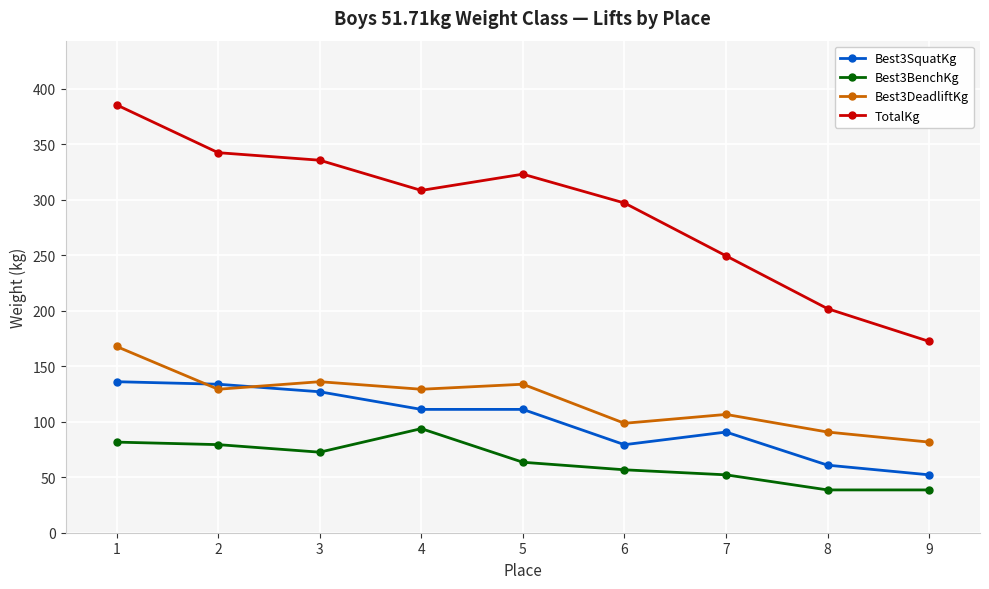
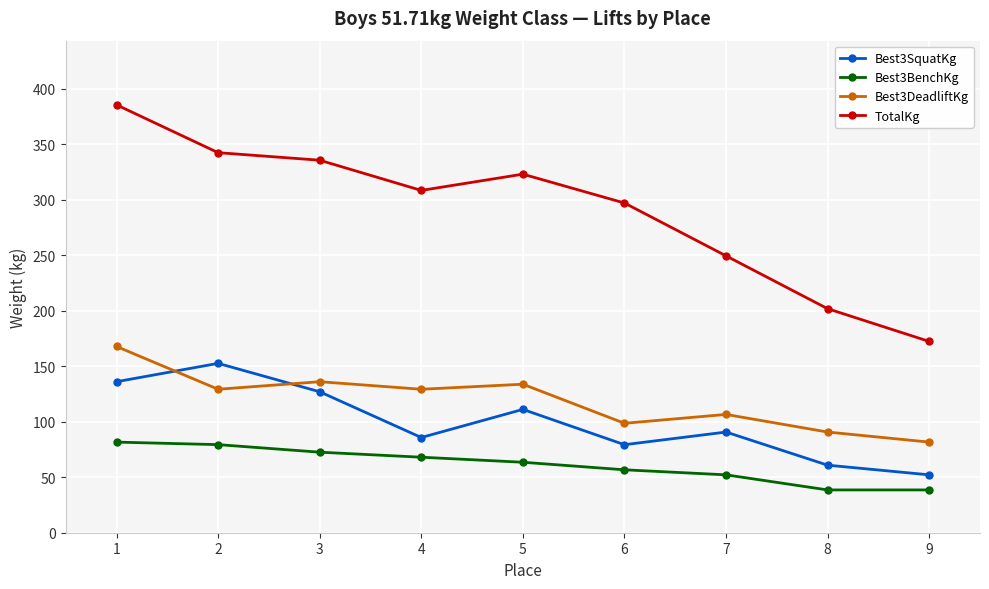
  {
    "Best3SquatKg": {
      "1": 136,
-     "2": 134,
+     "2": 153,
      "3": 127,
-     "4": 111,
+     "4": 86,
      "5": 111,
      "6": 79,
      "7": 91,
      "8": 61,
      "9": 52
    },
    "Best3BenchKg": {
      "1": 82,
      "2": 79,
      "3": 73,
-     "4": 94,
+     "4": 68,
      "5": 64,
      "6": 57,
      "7": 52,
      "8": 39,
      "9": 39
    },
    "Best3DeadliftKg": {
      "1": 168,
      "2": 129,
      "3": 136,
      "4": 129,
      "5": 134,
      "6": 99,
      "7": 107,
      "8": 91,
      "9": 82
    },
    "TotalKg": {
      "1": 386,
      "2": 342,
      "3": 336,
      "4": 308,
      "5": 323,
      "6": 297,
      "7": 249,
      "8": 202,
      "9": 172
    }
  }
